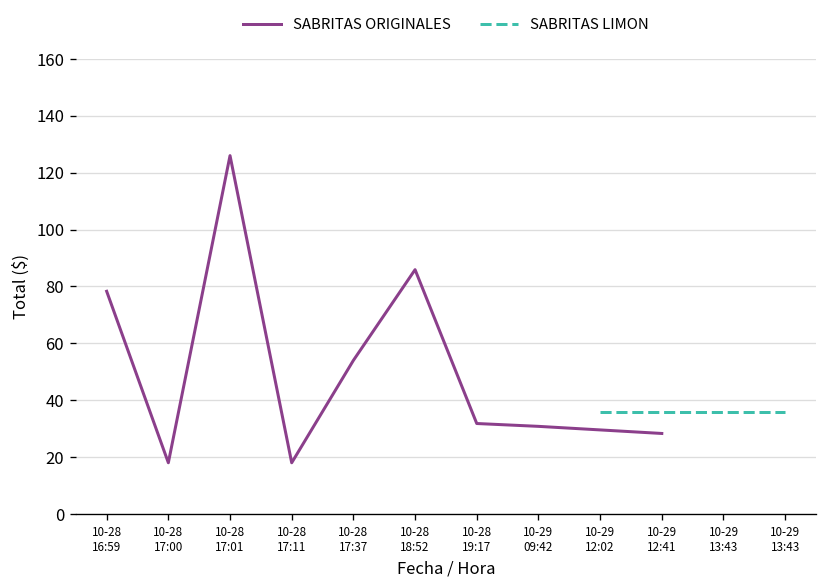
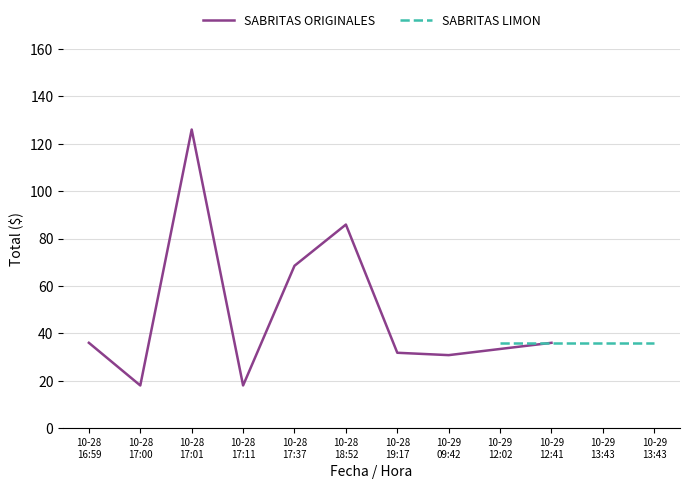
  {
    "SABRITAS ORIGINALES": {
-     "10-28 16:59": 78,
+     "10-28 16:59": 36,
      "10-28 17:00": 18,
      "10-28 17:01": 126,
      "10-28 17:11": 18,
-     "10-28 17:37": 54,
+     "10-28 17:37": 69,
      "10-28 18:52": 86,
      "10-28 19:17": 32,
      "10-29 09:42": 31,
-     "10-29 12:41": 28
+     "10-29 12:41": 36
    },
    "SABRITAS LIMON": {
      "10-29 12:02": 36
    }
  }
